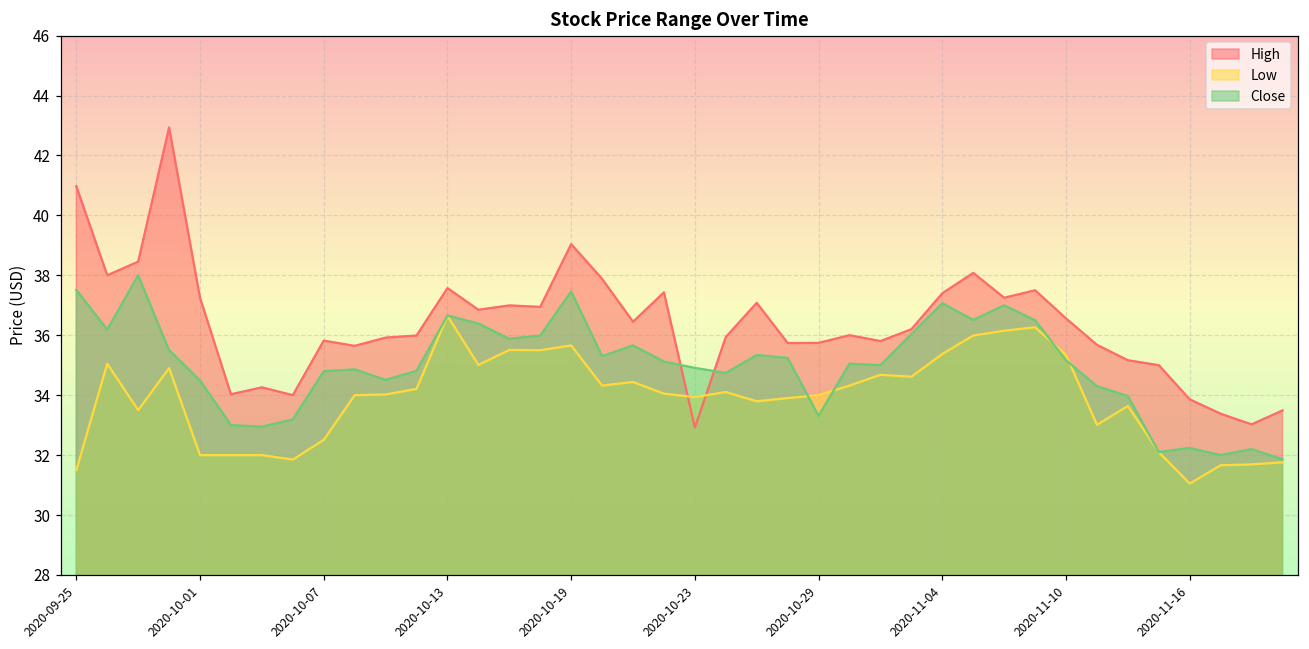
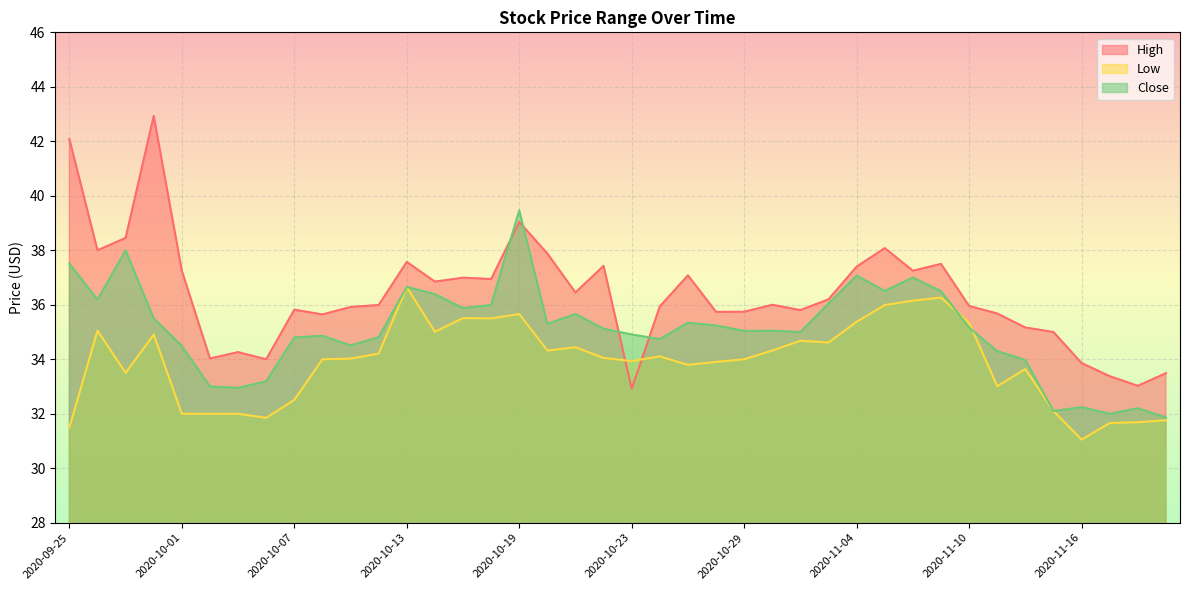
  {
    "High": {
-     "2020-09-25": 41.0,
+     "2020-09-25": 42.1,
      "2020-10-01": 37.3,
      "2020-10-07": 35.8,
      "2020-10-13": 37.6,
      "2020-10-19": 39.0,
      "2020-10-23": 32.9,
      "2020-10-29": 35.7,
      "2020-11-04": 37.4,
-     "2020-11-10": 36.6,
+     "2020-11-10": 36.0,
      "2020-11-16": 33.9
    },
    "Low": {
      "2020-09-25": 31.5,
      "2020-10-01": 32.0,
      "2020-10-07": 32.5,
      "2020-10-19": 35.7,
      "2020-10-23": 33.9,
      "2020-10-29": 34.0,
      "2020-11-04": 35.4,
      "2020-11-10": 35.3,
      "2020-11-16": 31.0
    },
    "Close": {
      "2020-09-25": 37.5,
      "2020-10-01": 34.5,
      "2020-10-07": 34.8,
-     "2020-10-19": 37.5,
+     "2020-10-19": 39.5,
      "2020-10-23": 34.9,
-     "2020-10-29": 33.3,
+     "2020-10-29": 35.0,
      "2020-11-04": 37.1,
      "2020-11-10": 35.2,
      "2020-11-16": 32.2
    }
  }
